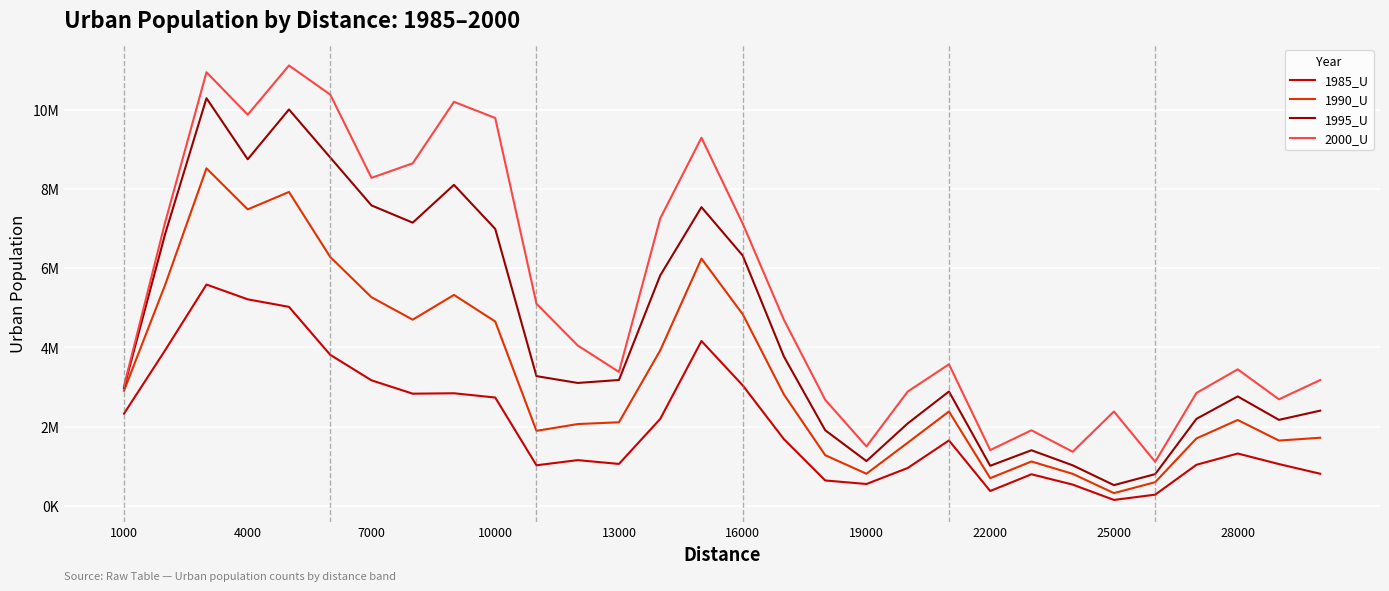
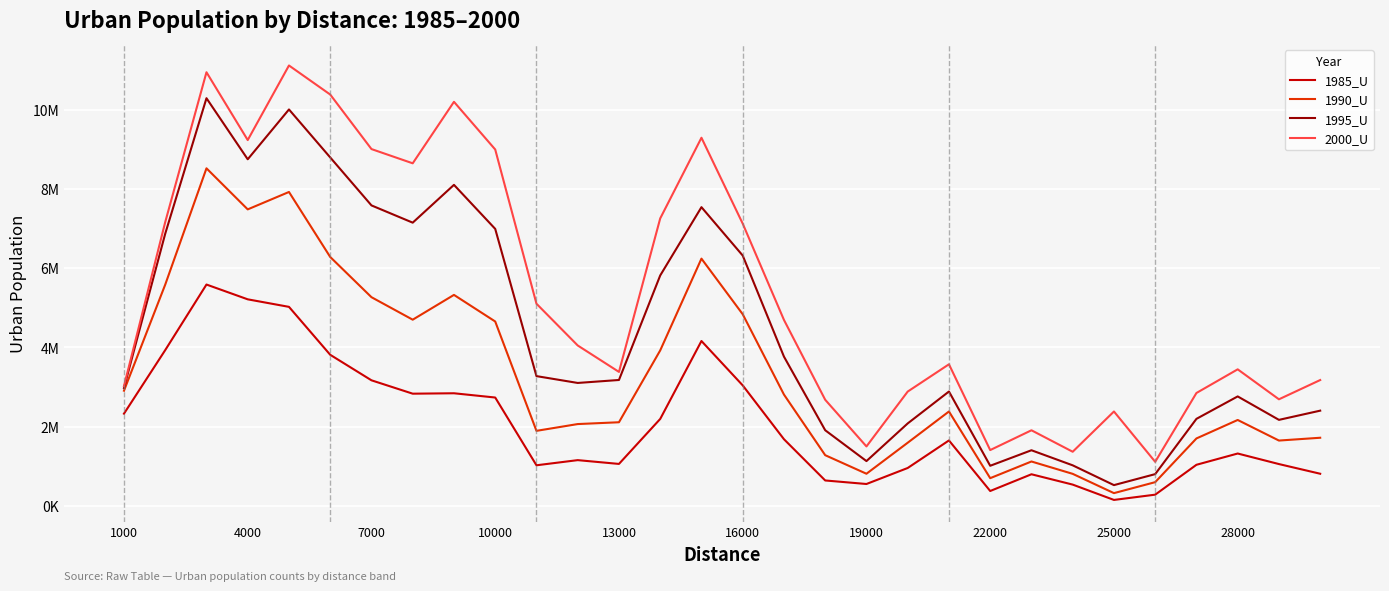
  {
    "2000_U": {
-     "4000": 9900000,
-     "7000": 8300000,
-     "10000": 9800000,
+     "4000": 9200000,
+     "7000": 9000000,
+     "10000": 9000000,
      "13000": 3400000,
      "16000": 7100000,
      "19000": 1500000,
      "22000": 1400000,
      "25000": 2400000,
      "28000": 3400000
    }
  }
